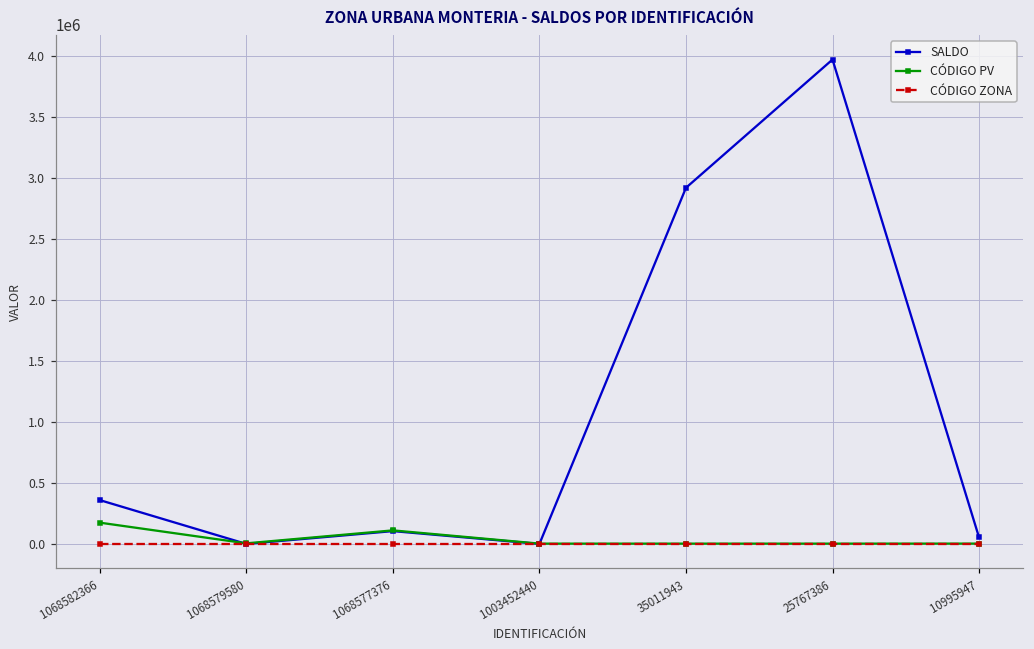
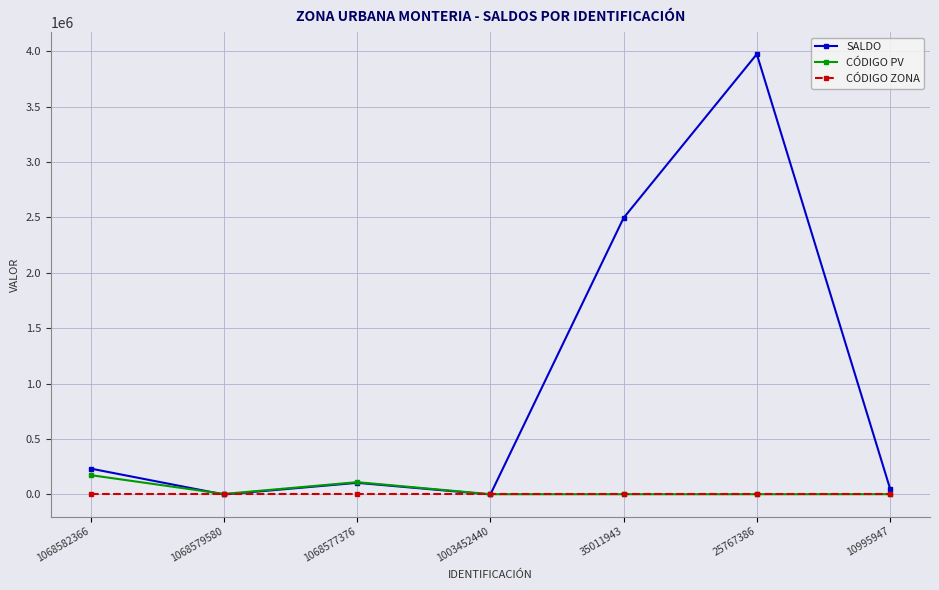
  {
    "SALDO": {
-     "1068582366": 360000,
-     "35011943": 2920000,
+     "1068582366": 230000,
+     "35011943": 2500000,
      "25767386": 3970000,
      "10995947": 50000
    },
    "CÓDIGO PV": {
      "1068582366": 170000
    },
    "CÓDIGO ZONA": {
      "1068582366": 0,
      "1068577376": 0
    }
  }
